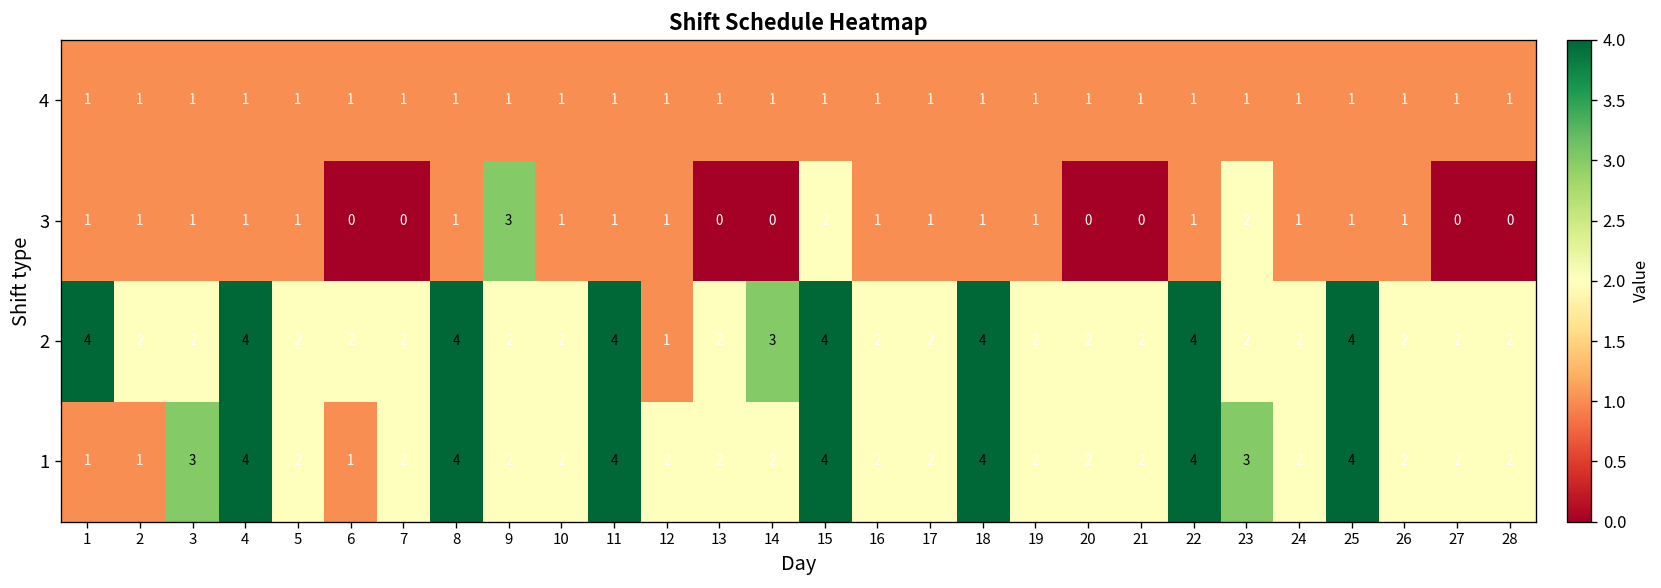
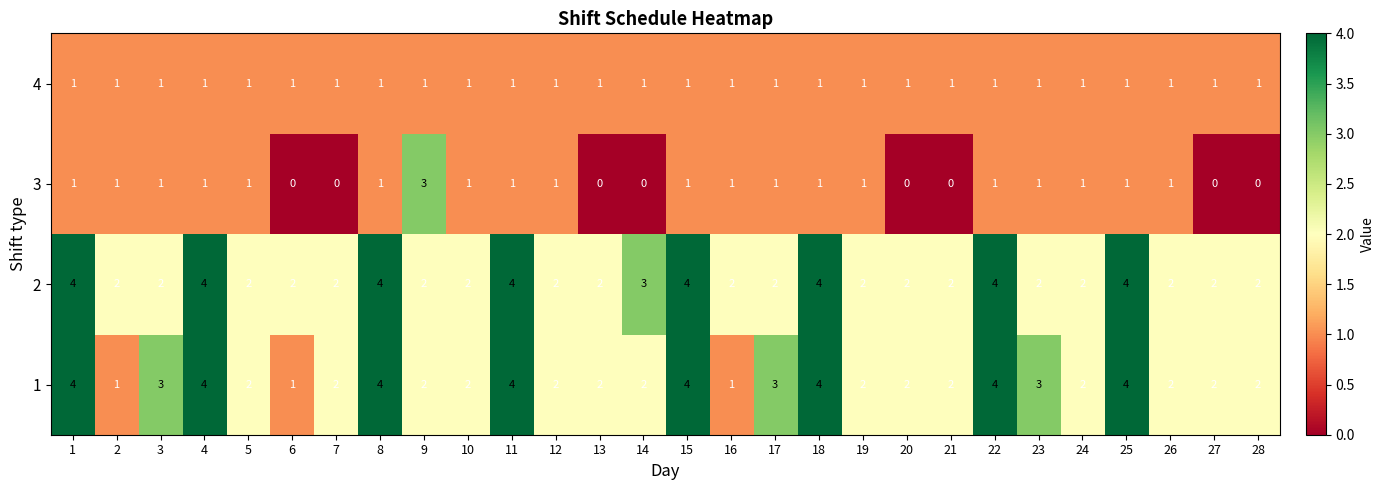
  {
    "4": {
      "1": 1,
      "2": 1,
      "3": 1,
      "4": 1,
      "5": 1,
      "6": 1,
      "7": 1,
      "8": 1,
      "9": 1,
      "10": 1,
      "11": 1,
      "12": 1,
      "13": 1,
      "14": 1,
      "15": 1,
      "16": 1,
      "17": 1,
      "18": 1,
      "19": 1,
      "20": 1,
      "21": 1,
      "22": 1,
      "23": 1,
      "24": 1,
      "25": 1,
      "26": 1,
      "27": 1,
      "28": 1
    },
    "3": {
      "1": 1,
      "2": 1,
      "3": 1,
      "4": 1,
      "5": 1,
      "6": 0,
      "7": 0,
      "8": 1,
      "9": 3,
      "10": 1,
      "11": 1,
      "12": 1,
      "13": 0,
      "14": 0,
-     "15": 2,
+     "15": 1,
      "16": 1,
      "17": 1,
      "18": 1,
      "19": 1,
      "20": 0,
      "21": 0,
      "22": 1,
-     "23": 2,
+     "23": 1,
      "24": 1,
      "25": 1,
      "26": 1,
      "27": 0,
      "28": 0
    },
    "2": {
      "1": 4,
      "2": 2,
      "3": 2,
      "4": 4,
      "5": 2,
      "6": 2,
      "7": 2,
      "8": 4,
      "9": 2,
      "10": 2,
      "11": 4,
-     "12": 1,
+     "12": 2,
      "13": 2,
      "14": 3,
      "15": 4,
      "16": 2,
      "17": 2,
      "18": 4,
      "19": 2,
      "20": 2,
      "21": 2,
      "22": 4,
      "23": 2,
      "24": 2,
      "25": 4,
      "26": 2,
      "27": 2,
      "28": 2
    },
    "1": {
-     "1": 1,
+     "1": 4,
      "2": 1,
      "3": 3,
      "4": 4,
      "5": 2,
      "6": 1,
      "7": 2,
      "8": 4,
      "9": 2,
      "10": 2,
      "11": 4,
      "12": 2,
      "13": 2,
      "14": 2,
      "15": 4,
-     "16": 2,
-     "17": 2,
+     "16": 1,
+     "17": 3,
      "18": 4,
      "19": 2,
      "20": 2,
      "21": 2,
      "22": 4,
      "23": 3,
      "24": 2,
      "25": 4,
      "26": 2,
      "27": 2,
      "28": 2
    }
  }
